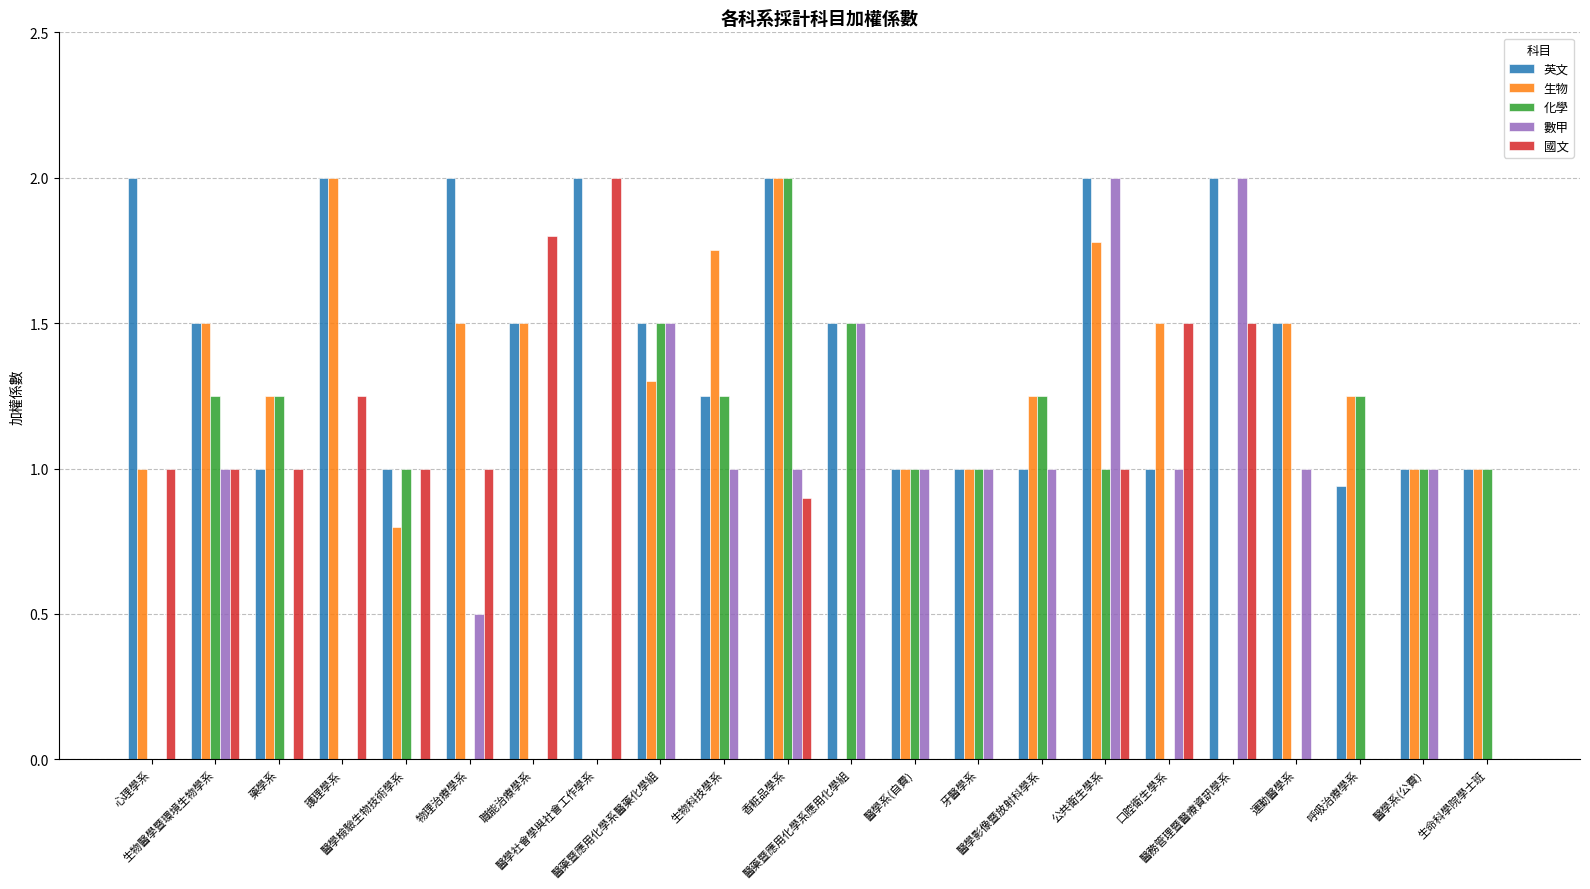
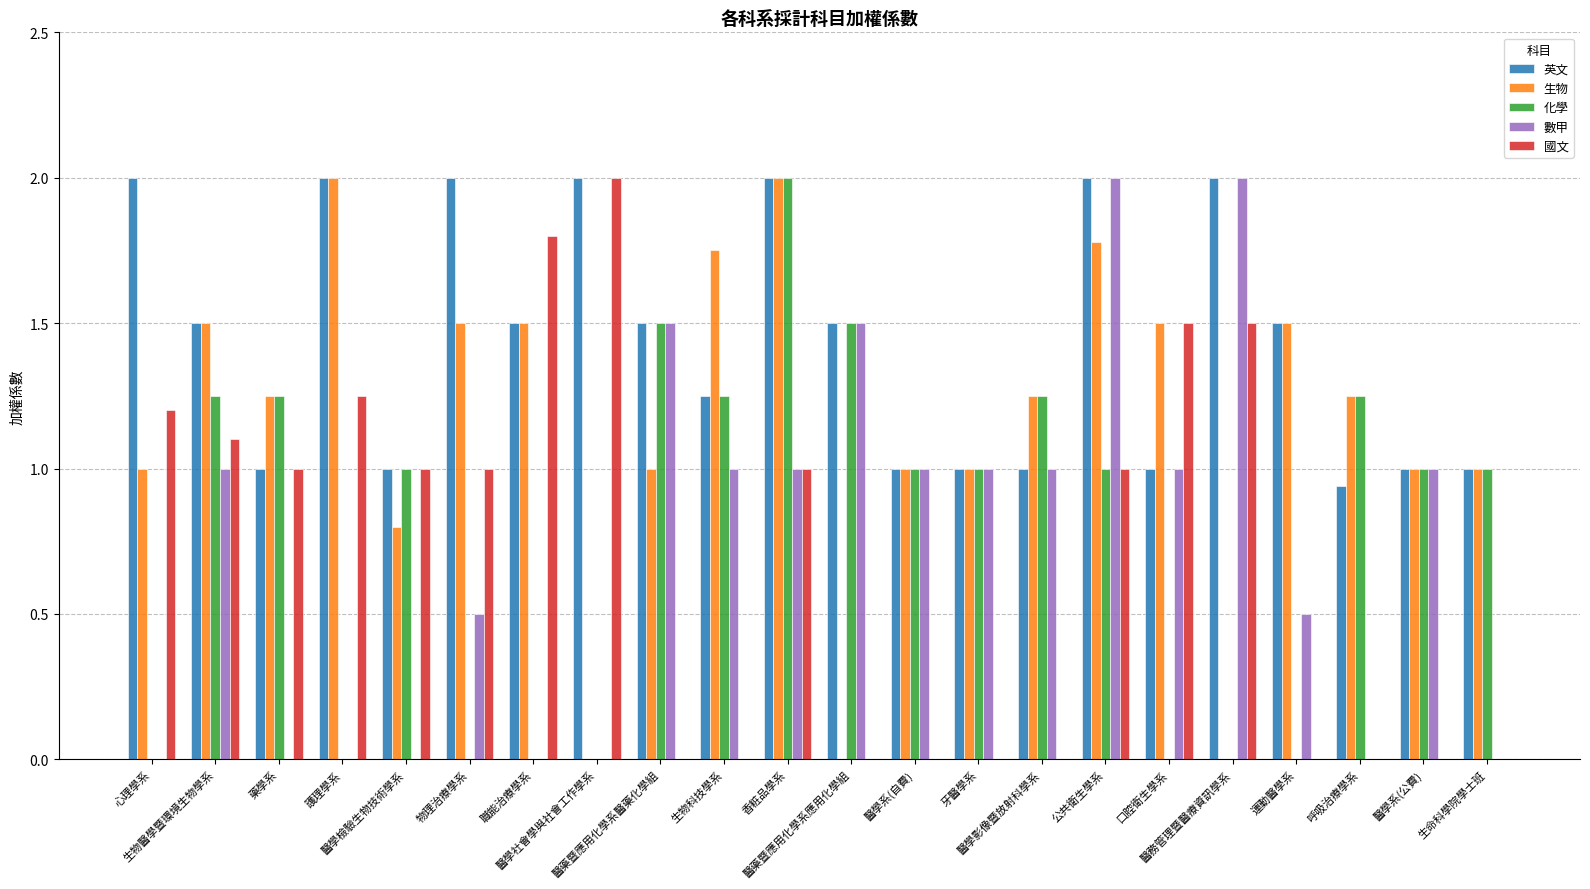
  {
    "英文": {
      "心理學系": 2.0,
      "生物醫學暨環境生物學系": 1.5,
      "藥學系": 1.0,
      "護理學系": 2.0,
      "醫學檢驗生物技術學系": 1.0,
      "物理治療學系": 2.0,
      "職能治療學系": 1.5,
      "醫學社會學與社會工作學系": 2.0,
      "醫藥暨應用化學系醫藥化學組": 1.5,
      "生物科技學系": 1.25,
      "香粧品學系": 2.0,
      "醫藥暨應用化學系應用化學組": 1.5,
      "醫學系(自費)": 1.0,
      "牙醫學系": 1.0,
      "醫學影像暨放射科學系": 1.0,
      "公共衛生學系": 2.0,
      "口腔衛生學系": 1.0,
      "醫務管理暨醫療資訊學系": 2.0,
      "運動醫學系": 1.5,
      "呼吸治療學系": 0.94,
      "醫學系(公費)": 1.0,
      "生命科學院學士班": 1.0
    },
    "生物": {
      "心理學系": 1.0,
      "生物醫學暨環境生物學系": 1.5,
      "藥學系": 1.25,
      "護理學系": 2.0,
      "醫學檢驗生物技術學系": 0.8,
      "物理治療學系": 1.5,
      "職能治療學系": 1.5,
      "醫學社會學與社會工作學系": 0.0,
-     "醫藥暨應用化學系醫藥化學組": 1.3,
+     "醫藥暨應用化學系醫藥化學組": 1.0,
      "生物科技學系": 1.75,
      "香粧品學系": 2.0,
      "醫藥暨應用化學系應用化學組": 0.0,
      "醫學系(自費)": 1.0,
      "牙醫學系": 1.0,
      "醫學影像暨放射科學系": 1.25,
      "公共衛生學系": 1.78,
      "口腔衛生學系": 1.5,
      "醫務管理暨醫療資訊學系": 0.0,
      "運動醫學系": 1.5,
      "呼吸治療學系": 1.25,
      "醫學系(公費)": 1.0,
      "生命科學院學士班": 1.0
    },
    "化學": {
      "心理學系": 0.0,
      "生物醫學暨環境生物學系": 1.25,
      "藥學系": 1.25,
      "護理學系": 0.0,
      "醫學檢驗生物技術學系": 1.0,
      "物理治療學系": 0.0,
      "職能治療學系": 0.0,
      "醫學社會學與社會工作學系": 0.0,
      "醫藥暨應用化學系醫藥化學組": 1.5,
      "生物科技學系": 1.25,
      "香粧品學系": 2.0,
      "醫藥暨應用化學系應用化學組": 1.5,
      "醫學系(自費)": 1.0,
      "牙醫學系": 1.0,
      "醫學影像暨放射科學系": 1.25,
      "公共衛生學系": 1.0,
      "口腔衛生學系": 0.0,
      "醫務管理暨醫療資訊學系": 0.0,
      "運動醫學系": 0.0,
      "呼吸治療學系": 1.25,
      "醫學系(公費)": 1.0,
      "生命科學院學士班": 1.0
    },
    "數甲": {
      "心理學系": 0.0,
      "生物醫學暨環境生物學系": 1.0,
      "藥學系": 0.0,
      "護理學系": 0.0,
      "醫學檢驗生物技術學系": 0.0,
      "物理治療學系": 0.5,
      "職能治療學系": 0.0,
      "醫學社會學與社會工作學系": 0.0,
      "醫藥暨應用化學系醫藥化學組": 1.5,
      "生物科技學系": 1.0,
      "香粧品學系": 1.0,
      "醫藥暨應用化學系應用化學組": 1.5,
      "醫學系(自費)": 1.0,
      "牙醫學系": 1.0,
      "醫學影像暨放射科學系": 1.0,
      "公共衛生學系": 2.0,
      "口腔衛生學系": 1.0,
      "醫務管理暨醫療資訊學系": 2.0,
-     "運動醫學系": 1.0,
+     "運動醫學系": 0.5,
      "呼吸治療學系": 0.0,
      "醫學系(公費)": 1.0,
      "生命科學院學士班": 0.0
    },
    "國文": {
-     "心理學系": 1.0,
-     "生物醫學暨環境生物學系": 1.0,
+     "心理學系": 1.2,
+     "生物醫學暨環境生物學系": 1.1,
      "藥學系": 1.0,
      "護理學系": 1.25,
      "醫學檢驗生物技術學系": 1.0,
      "物理治療學系": 1.0,
      "職能治療學系": 1.8,
      "醫學社會學與社會工作學系": 2.0,
      "醫藥暨應用化學系醫藥化學組": 0.0,
      "生物科技學系": 0.0,
-     "香粧品學系": 0.9,
+     "香粧品學系": 1.0,
      "醫藥暨應用化學系應用化學組": 0.0,
      "醫學系(自費)": 0.0,
      "牙醫學系": 0.0,
      "醫學影像暨放射科學系": 0.0,
      "公共衛生學系": 1.0,
      "口腔衛生學系": 1.5,
      "醫務管理暨醫療資訊學系": 1.5,
      "運動醫學系": 0.0,
      "呼吸治療學系": 0.0,
      "醫學系(公費)": 0.0,
      "生命科學院學士班": 0.0
    }
  }
